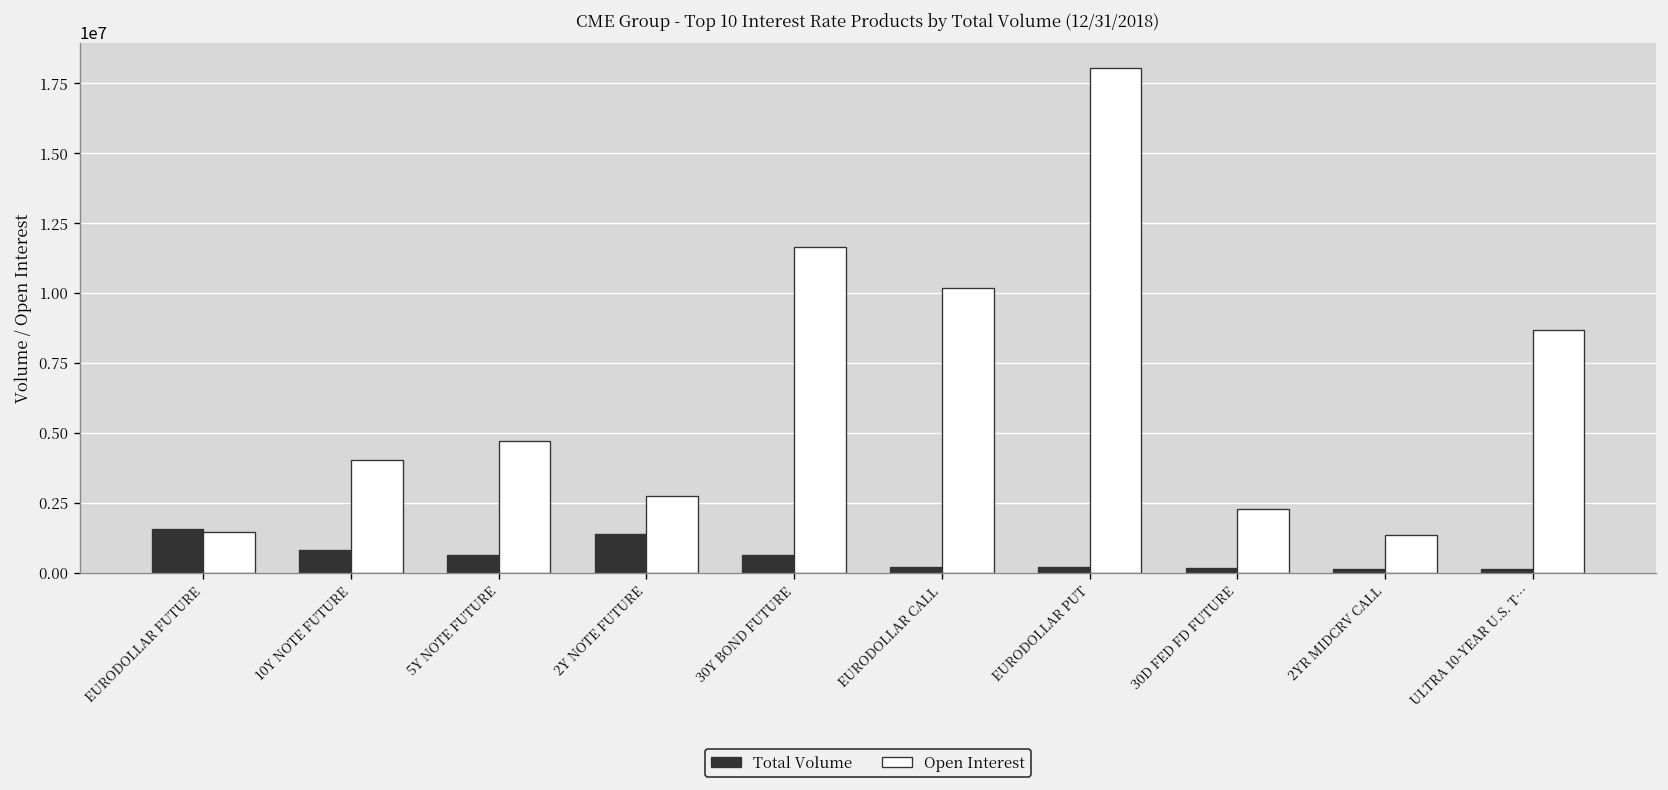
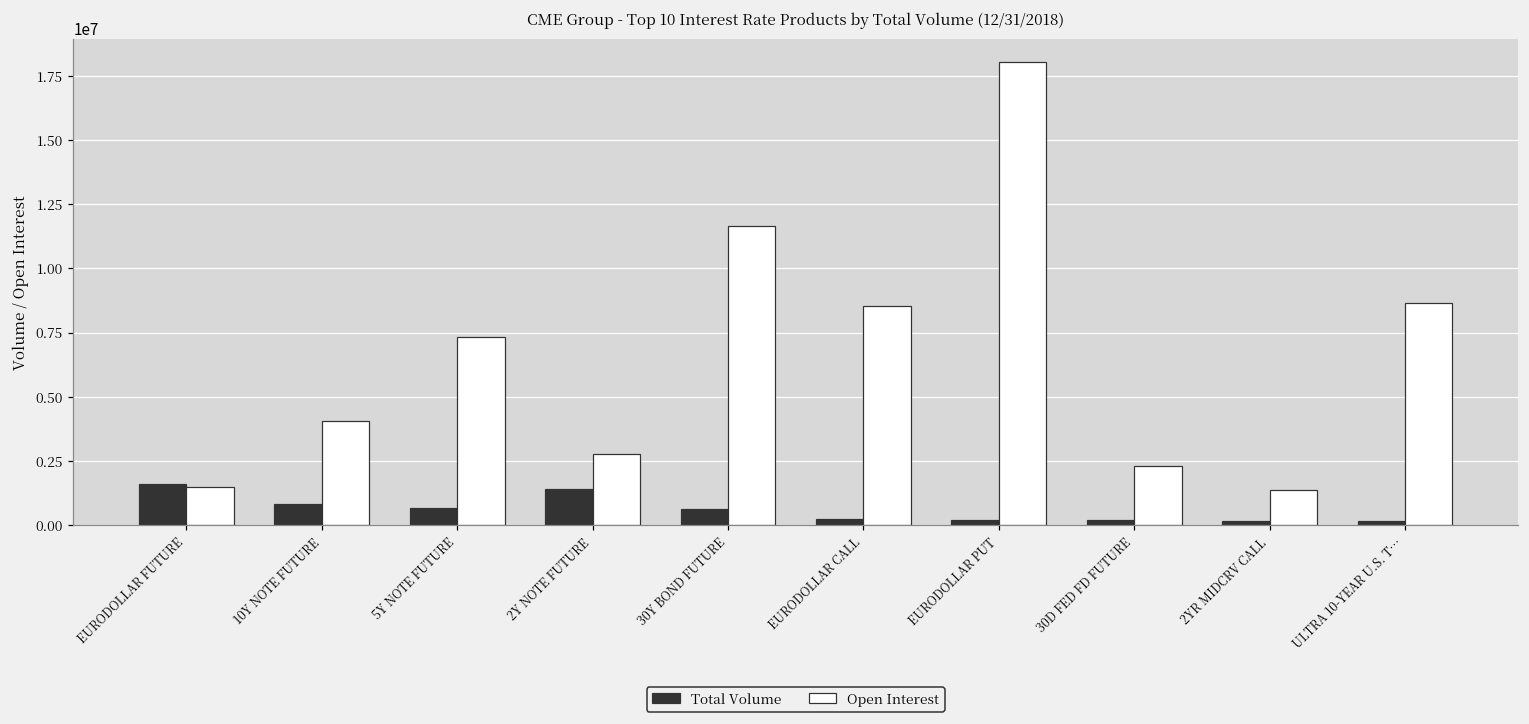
  {
    "Total Volume": {
      "EURODOLLAR FUTURE": 1600000,
      "10Y NOTE FUTURE": 800000,
      "5Y NOTE FUTURE": 600000,
      "2Y NOTE FUTURE": 1400000,
      "30Y BOND FUTURE": 600000,
      "EURODOLLAR CALL": 200000,
      "EURODOLLAR PUT": 200000,
      "30D FED FD FUTURE": 200000,
      "2YR MIDCRV CALL": 100000,
      "ULTRA 10-YEAR U.S. T…": 100000
    },
    "Open Interest": {
      "EURODOLLAR FUTURE": 1500000,
      "10Y NOTE FUTURE": 4000000,
-     "5Y NOTE FUTURE": 4700000,
+     "5Y NOTE FUTURE": 7300000,
      "2Y NOTE FUTURE": 2800000,
      "30Y BOND FUTURE": 11700000,
-     "EURODOLLAR CALL": 10200000,
+     "EURODOLLAR CALL": 8500000,
      "EURODOLLAR PUT": 18000000,
      "30D FED FD FUTURE": 2300000,
      "2YR MIDCRV CALL": 1400000,
      "ULTRA 10-YEAR U.S. T…": 8700000
    }
  }
